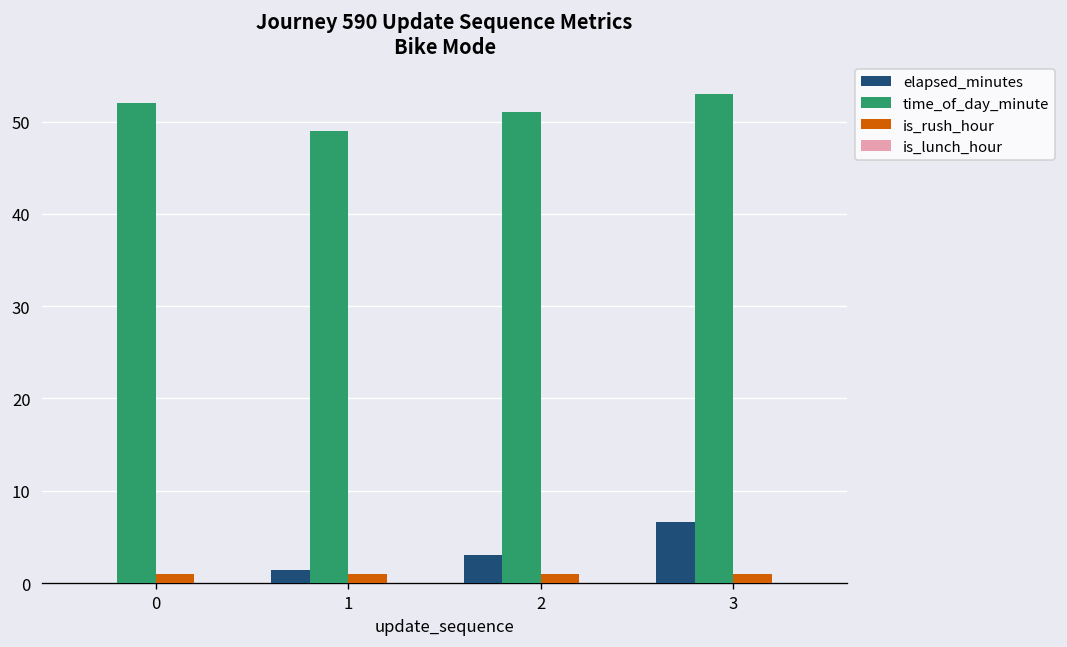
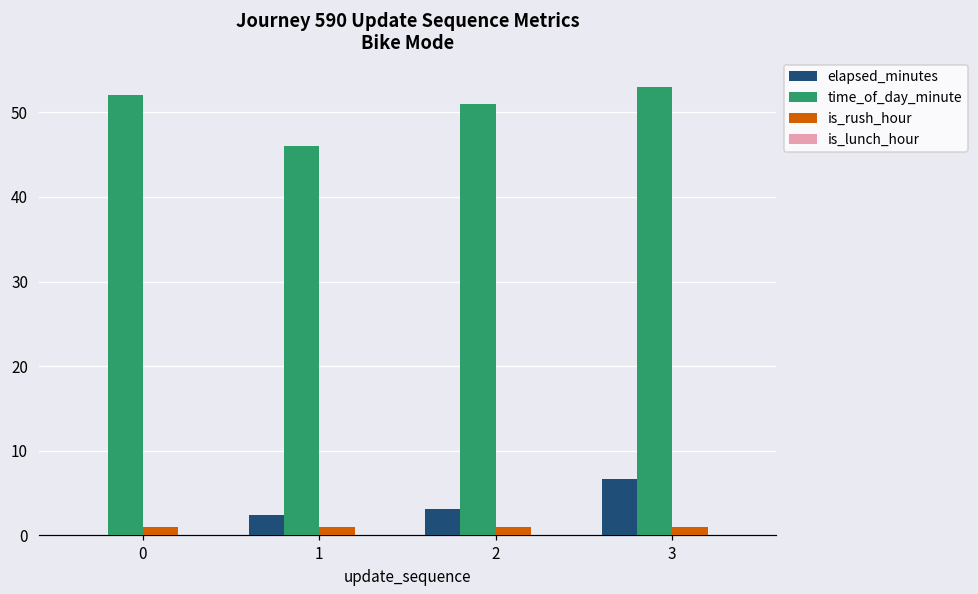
  {
    "elapsed_minutes": {
-     "1": 1,
+     "1": 2,
      "2": 3,
      "3": 7
    },
    "time_of_day_minute": {
      "0": 52,
-     "1": 49,
+     "1": 46,
      "2": 51,
      "3": 53
    },
    "is_rush_hour": {
      "0": 1,
      "1": 1,
      "2": 1,
      "3": 1
    },
    "is_lunch_hour": {
      "0": 0,
      "1": 0,
      "2": 0,
      "3": 0
    }
  }
